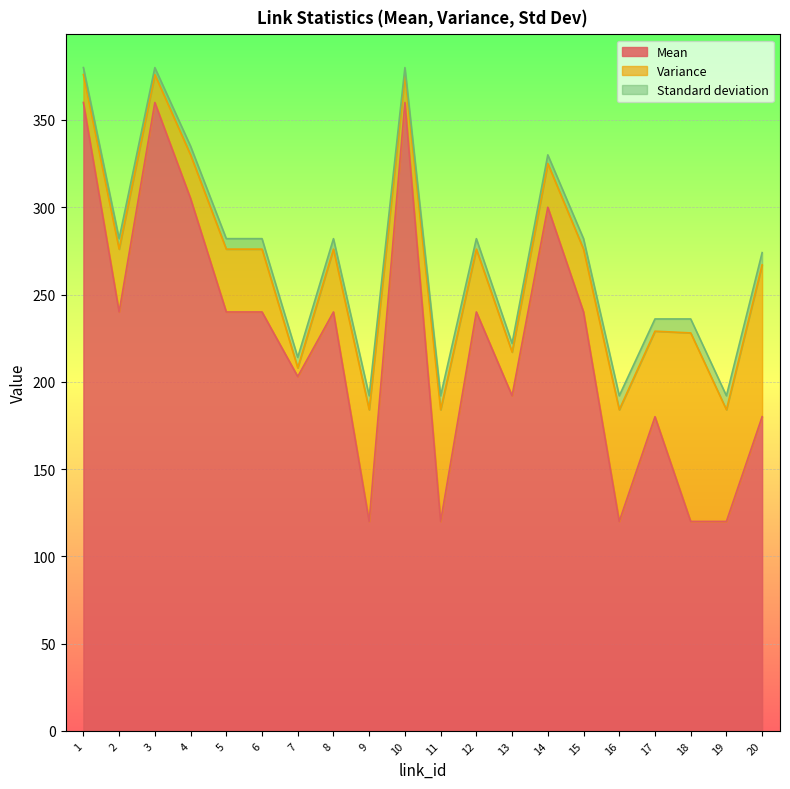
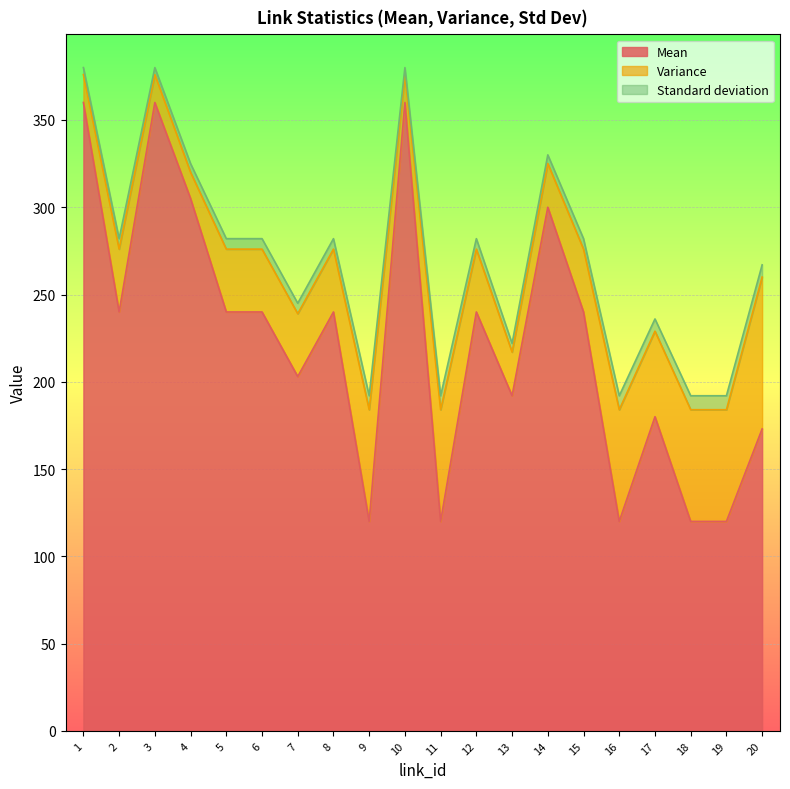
  {
    "Mean": {
      "1": 360,
      "2": 240,
      "3": 360,
      "4": 305,
      "5": 240,
      "6": 240,
      "7": 203,
      "8": 240,
      "9": 120,
      "10": 360,
      "11": 120,
      "12": 240,
      "13": 192,
      "14": 300,
      "15": 240,
      "16": 120,
      "17": 180,
      "18": 120,
      "19": 120,
-     "20": 180
+     "20": 173
    },
    "Variance": {
      "1": 16,
      "2": 36,
      "3": 16,
-     "4": 25,
+     "4": 15,
      "5": 36,
      "6": 36,
-     "7": 5,
+     "7": 36,
      "8": 36,
      "9": 64,
      "10": 16,
      "11": 64,
      "12": 36,
      "13": 25,
      "14": 25,
      "15": 36,
      "16": 64,
      "17": 49,
-     "18": 108,
+     "18": 64,
      "19": 64,
      "20": 87
    },
    "Standard deviation": {
      "1": 4,
      "2": 6,
      "3": 4,
      "4": 5,
      "5": 6,
      "6": 6,
      "7": 6,
      "8": 6,
      "9": 8,
      "10": 4,
      "11": 8,
      "12": 6,
      "13": 5,
      "14": 5,
      "15": 6,
      "16": 8,
      "17": 7,
      "18": 8,
      "19": 8,
      "20": 7
    }
  }
